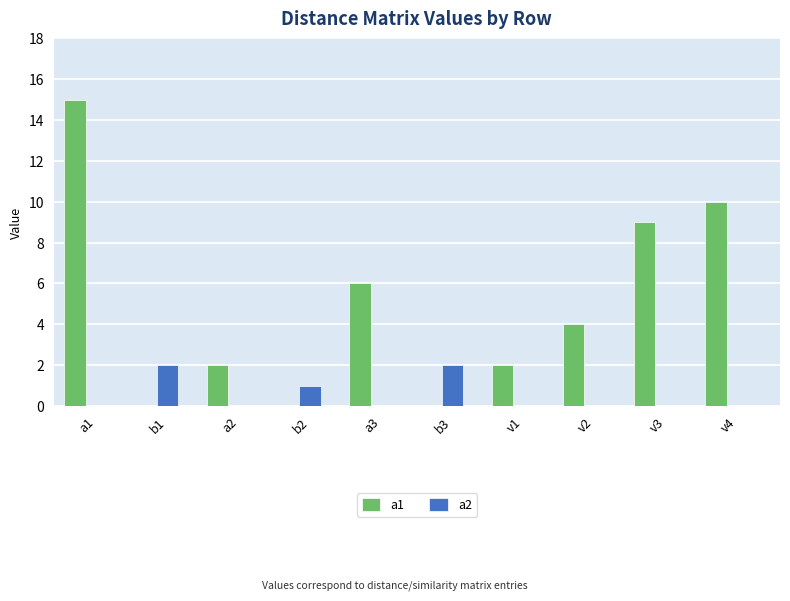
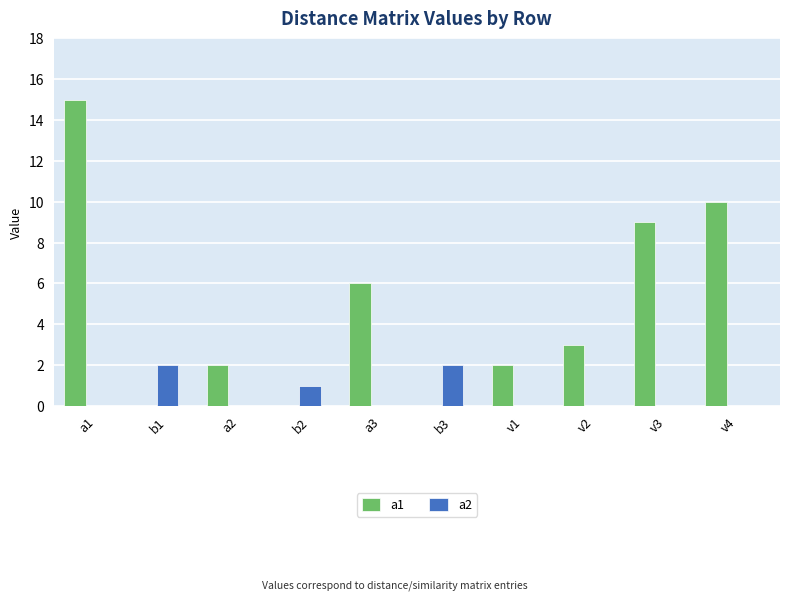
  {
    "a1": {
      "a1": 15,
      "b1": 0,
      "a2": 2,
      "b2": 0,
      "a3": 6,
      "b3": 0,
      "v1": 2,
-     "v2": 4,
+     "v2": 3,
      "v3": 9,
      "v4": 10
    },
    "a2": {
      "a1": 0,
      "b1": 2,
      "a2": 0,
      "b2": 1,
      "a3": 0,
      "b3": 2,
      "v1": 0,
      "v2": 0,
      "v3": 0,
      "v4": 0
    }
  }
